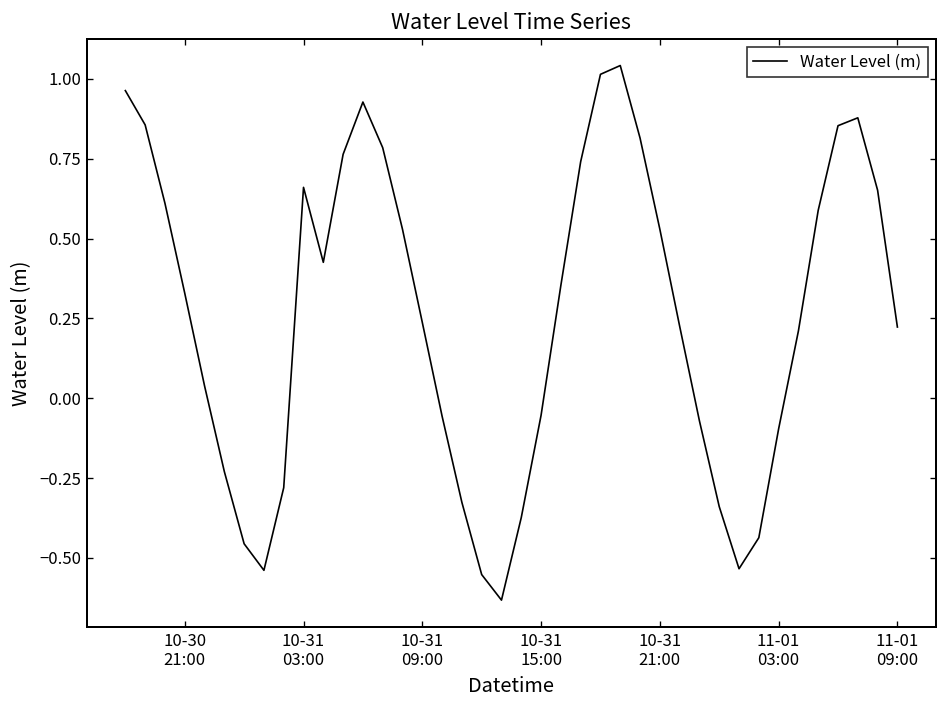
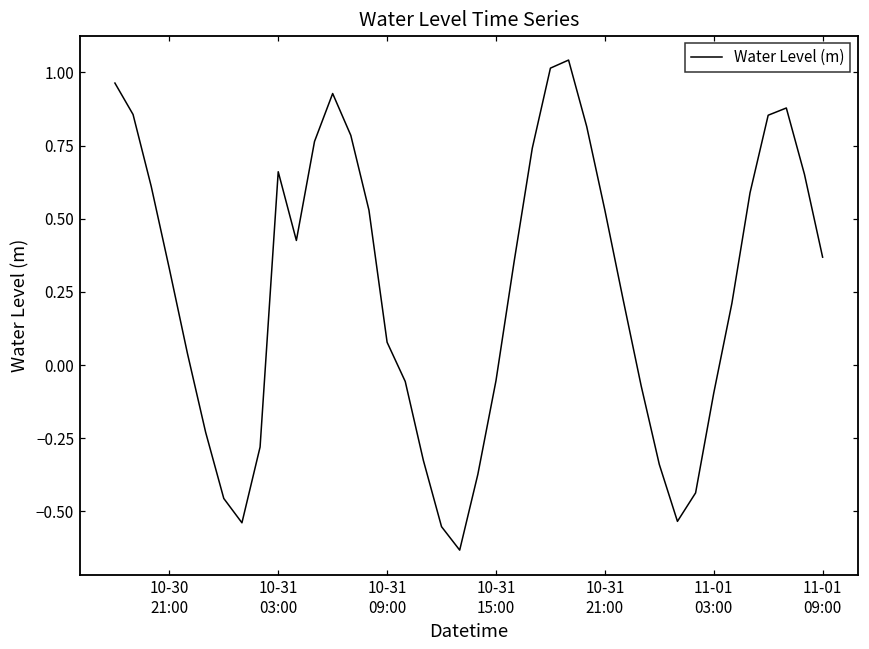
  {
    "10-30 21:00": 0.33,
    "10-31 03:00": 0.66,
-   "10-31 09:00": 0.24,
+   "10-31 09:00": 0.08,
    "10-31 15:00": -0.05,
    "10-31 21:00": 0.53,
    "11-01 03:00": -0.10,
-   "11-01 09:00": 0.22
+   "11-01 09:00": 0.37
  }
